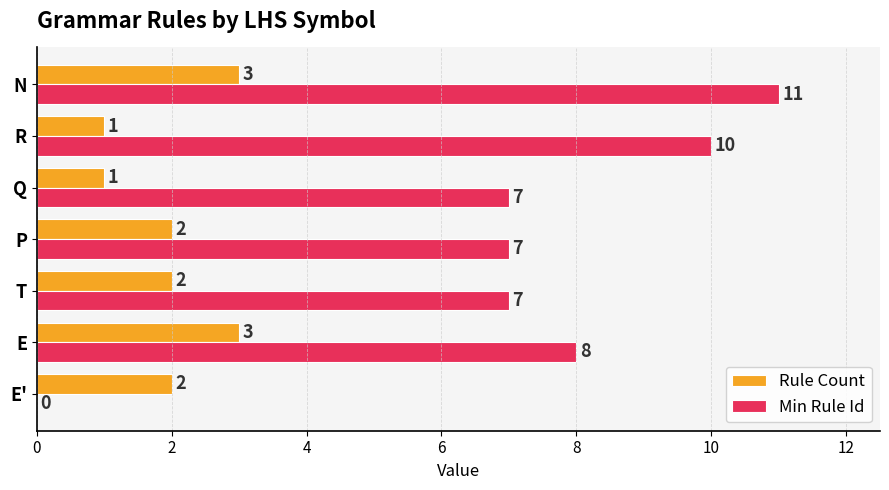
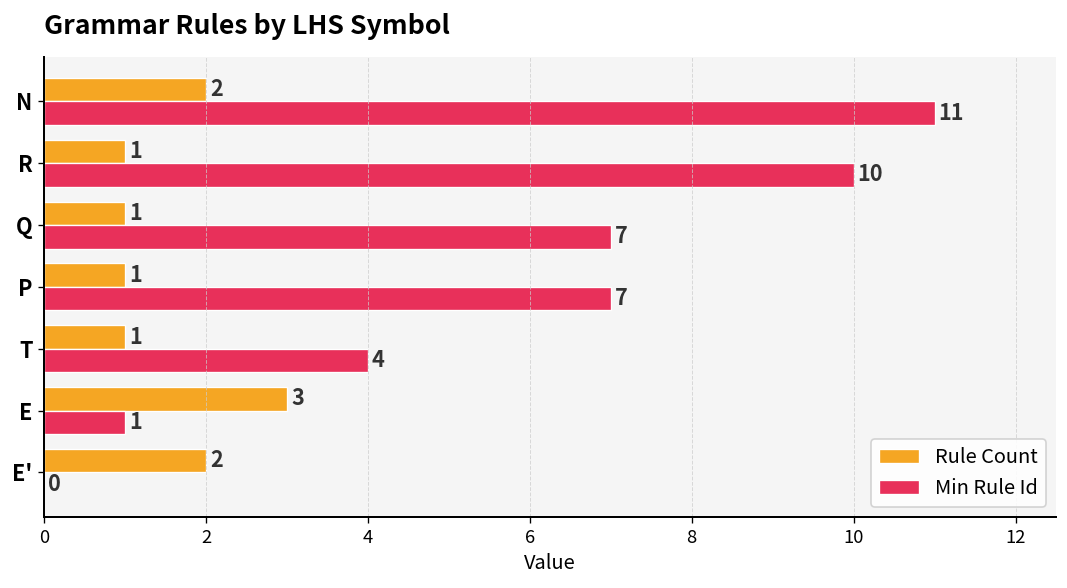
  {
    "Rule Count": {
-     "N": 3,
+     "N": 2,
      "R": 1,
      "Q": 1,
-     "P": 2,
-     "T": 2,
+     "P": 1,
+     "T": 1,
      "E": 3,
      "E'": 2
    },
    "Min Rule Id": {
      "N": 11,
      "R": 10,
      "Q": 7,
      "P": 7,
-     "T": 7,
-     "E": 8,
+     "T": 4,
+     "E": 1,
      "E'": 0
    }
  }
